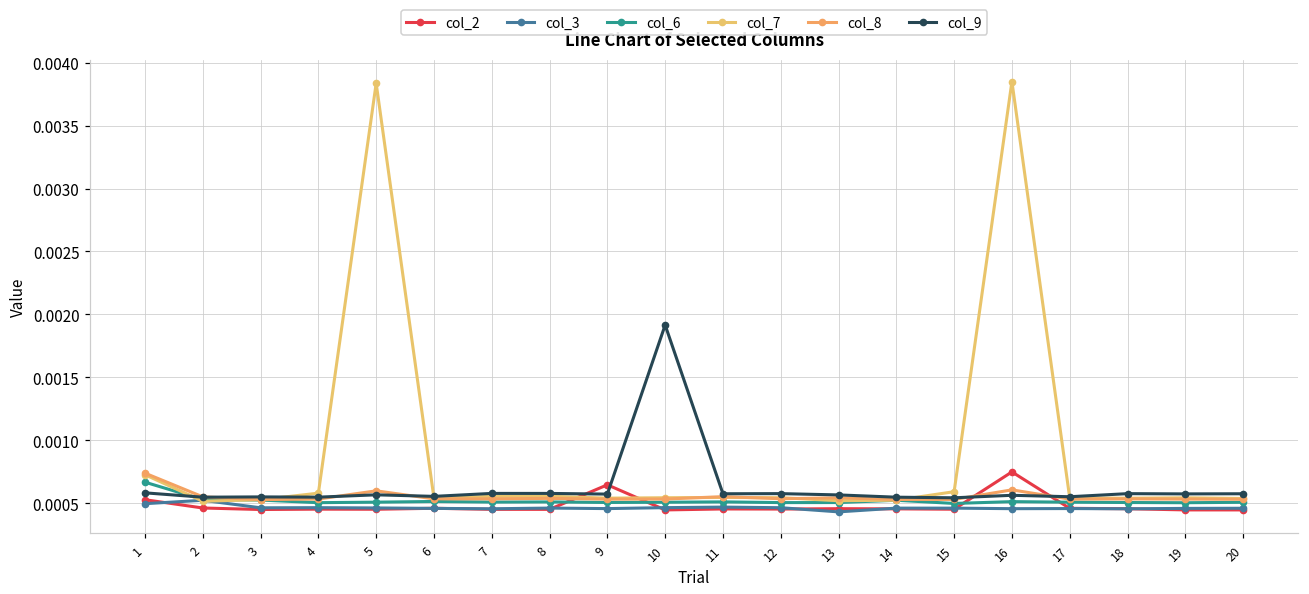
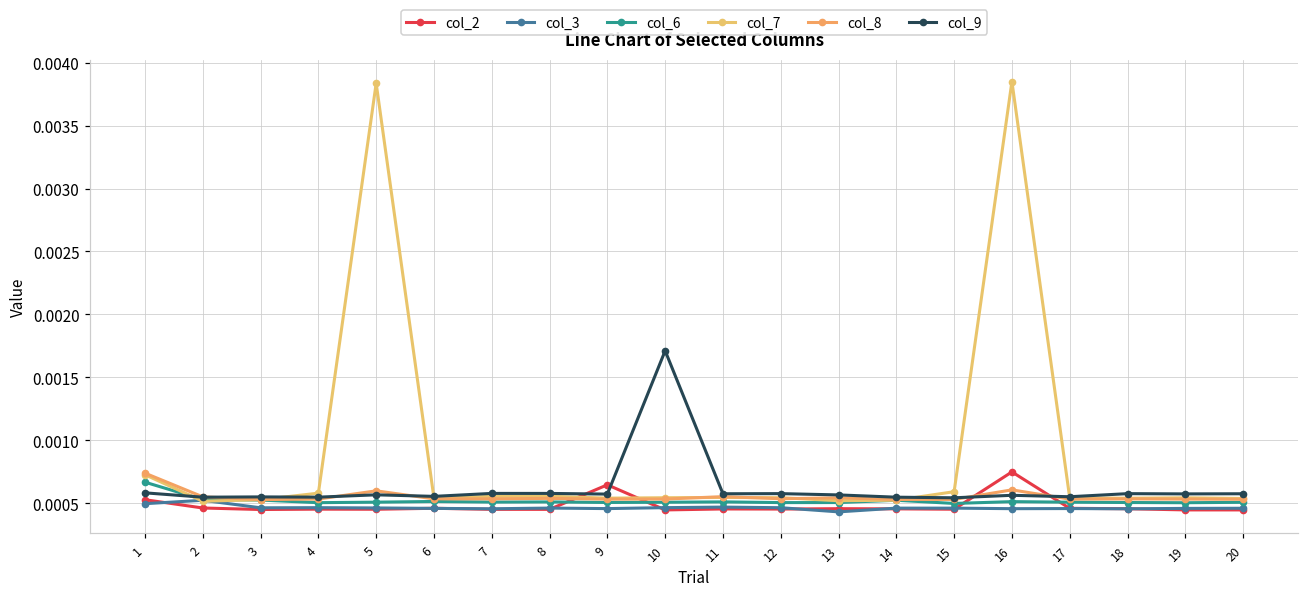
  {
    "col_2": {
      "1": 0.00053,
      "2": 0.00046,
      "9": 0.00065,
      "13": 0.00046,
      "16": 0.00075
    },
    "col_9": {
      "1": 0.00058,
      "5": 0.00057,
      "7": 0.00058,
      "8": 0.00058,
      "9": 0.00057,
-     "10": 0.00192,
+     "10": 0.00171,
      "11": 0.00057,
      "12": 0.00058,
      "13": 0.00057,
      "16": 0.00056,
      "18": 0.00058,
      "19": 0.00057,
      "20": 0.00057
    }
  }
